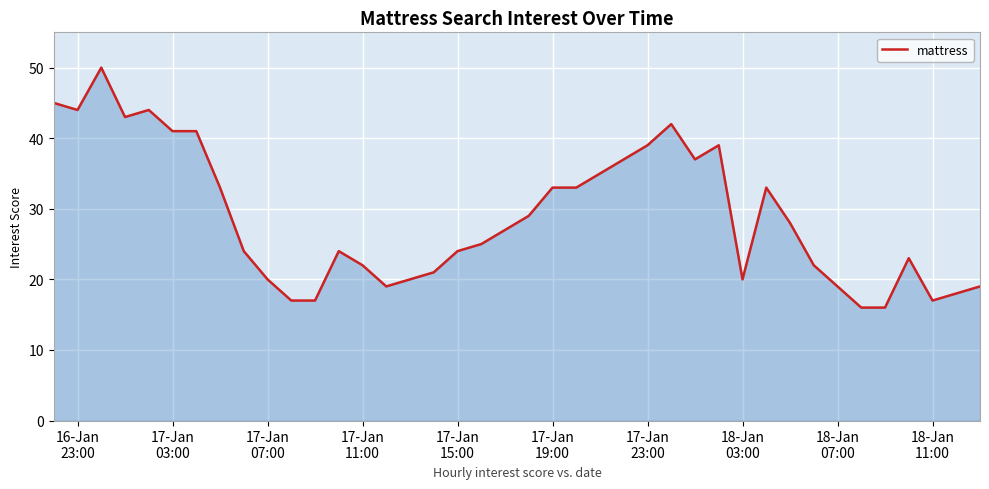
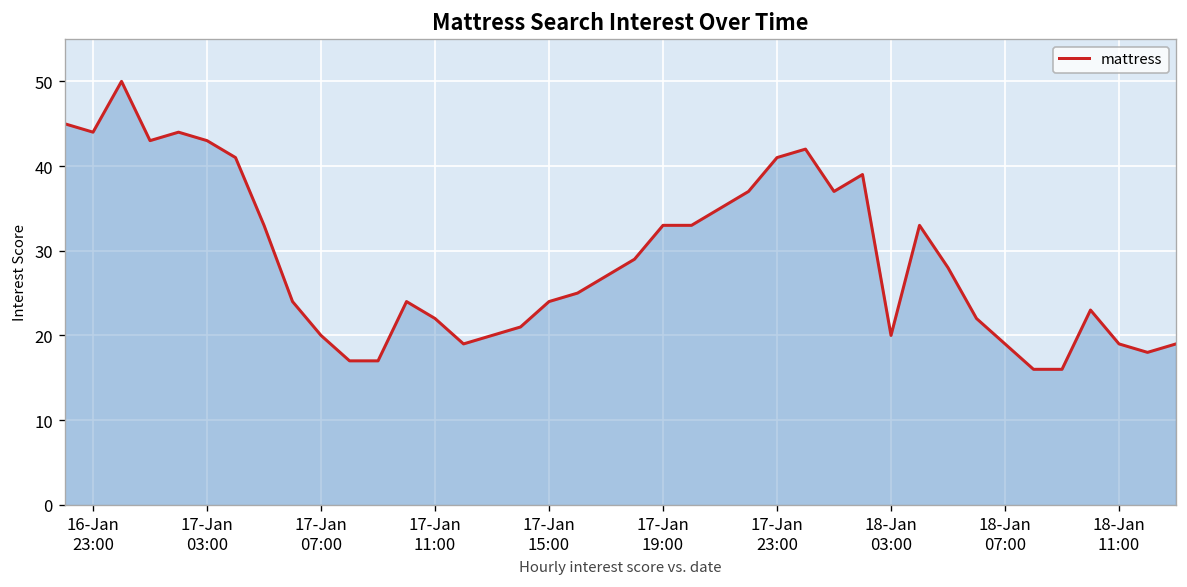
  {
    "16-Jan 23:00": 44,
-   "17-Jan 03:00": 41,
+   "17-Jan 03:00": 43,
    "17-Jan 07:00": 20,
    "17-Jan 11:00": 22,
    "17-Jan 15:00": 24,
    "17-Jan 19:00": 33,
-   "17-Jan 23:00": 39,
+   "17-Jan 23:00": 41,
    "18-Jan 03:00": 20,
    "18-Jan 07:00": 19,
-   "18-Jan 11:00": 17
+   "18-Jan 11:00": 19
  }
